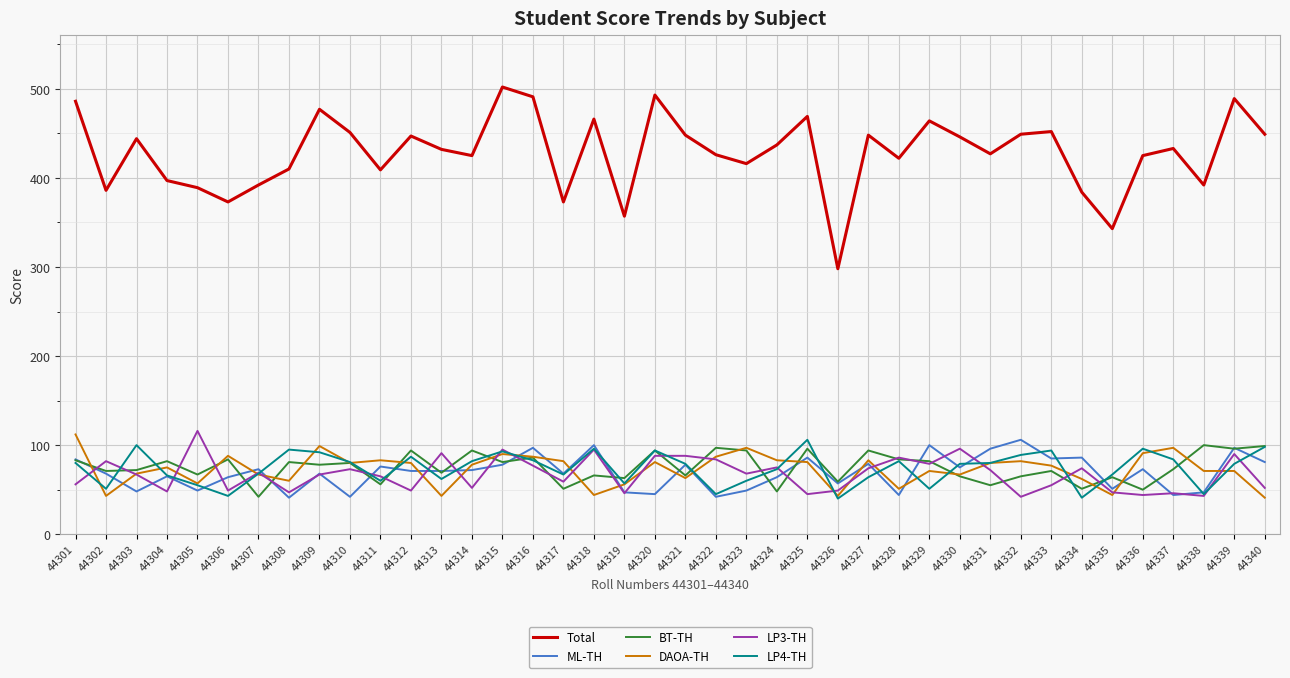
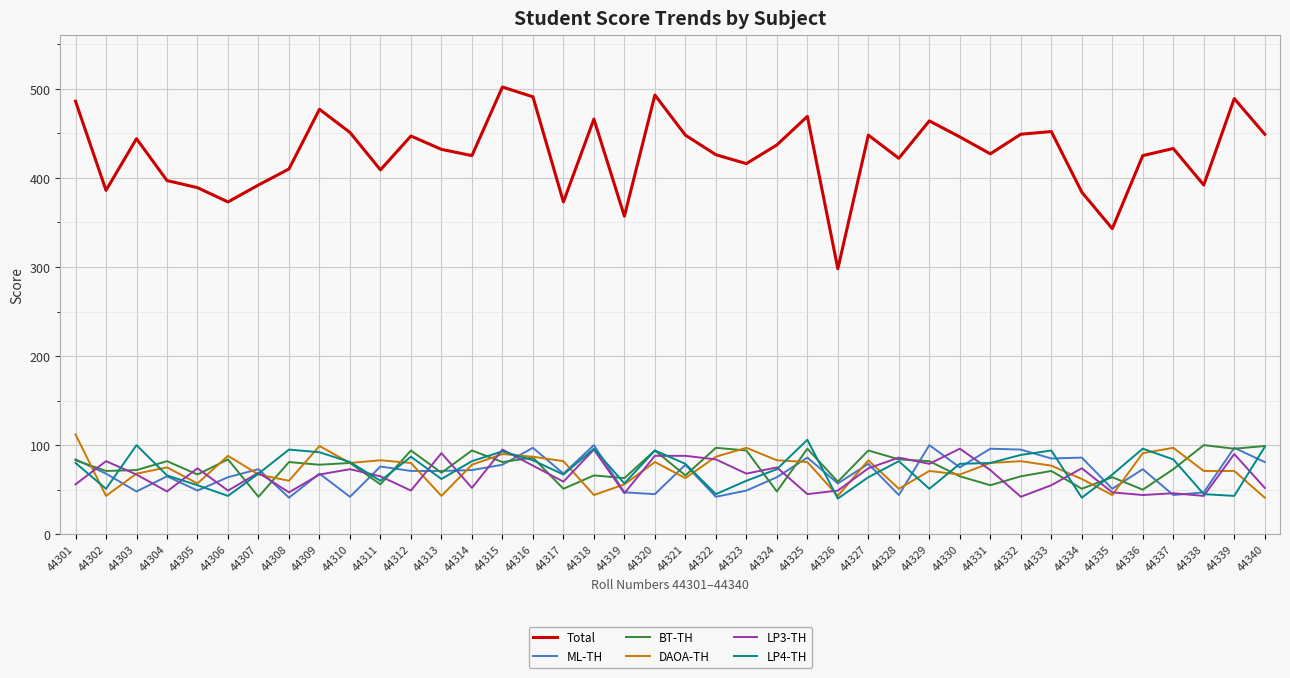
  {
    "Total": {
      "44301": 490,
      "44302": 390,
      "44303": 440,
      "44304": 400,
      "44305": 390,
      "44306": 370,
      "44307": 390,
      "44308": 410,
      "44309": 480,
      "44310": 450,
      "44311": 410,
      "44312": 450,
      "44313": 430,
      "44314": 430,
      "44315": 500,
      "44316": 490,
      "44317": 370,
      "44318": 470,
      "44319": 360,
      "44320": 490,
      "44321": 450,
      "44322": 430,
      "44323": 420,
      "44324": 440,
      "44325": 470,
      "44326": 300,
      "44327": 450,
      "44328": 420,
      "44329": 460,
      "44330": 450,
      "44331": 430,
      "44332": 450,
      "44333": 450,
      "44334": 380,
      "44335": 340,
      "44336": 430,
      "44337": 430,
      "44338": 390,
      "44339": 490,
      "44340": 450
    },
    "ML-TH": {
      "44302": 70,
      "44303": 50,
      "44305": 50,
      "44306": 60,
      "44307": 70,
      "44308": 40,
      "44310": 40,
      "44311": 80,
      "44312": 70,
      "44314": 70,
      "44315": 80,
      "44316": 100,
      "44318": 100,
      "44320": 50,
      "44322": 40,
      "44323": 50,
      "44324": 60,
      "44325": 90,
      "44327": 80,
      "44328": 40,
      "44329": 100,
      "44330": 80,
      "44331": 100,
-     "44332": 110,
+     "44332": 100,
      "44333": 90,
      "44334": 90,
      "44335": 50,
      "44336": 70,
      "44340": 80
    },
    "BT-TH": {
      "44302": 70,
      "44303": 70,
      "44304": 80,
      "44305": 70,
      "44306": 80,
      "44307": 40,
      "44308": 80,
      "44309": 80,
      "44311": 60,
      "44312": 90,
      "44314": 90,
      "44315": 80,
      "44317": 50,
      "44318": 70,
      "44319": 60,
      "44321": 70,
      "44322": 100,
      "44323": 90,
      "44324": 50,
      "44325": 100,
      "44327": 90,
      "44329": 80,
      "44331": 60,
      "44332": 70,
      "44333": 70,
      "44334": 50,
      "44335": 60,
      "44336": 50,
      "44337": 70,
      "44338": 100
    },
    "DAOA-TH": {
      "44301": 110,
      "44302": 40,
      "44304": 80,
      "44306": 90,
      "44308": 60,
      "44309": 100,
      "44311": 80,
      "44312": 80,
      "44313": 40,
      "44314": 80,
      "44315": 90,
      "44317": 80,
      "44318": 40,
      "44320": 80,
      "44321": 60,
      "44322": 90,
      "44323": 100,
      "44324": 80,
      "44325": 80,
      "44326": 40,
      "44327": 80,
      "44328": 50,
      "44329": 70,
      "44332": 80,
      "44333": 80,
      "44334": 60,
      "44335": 40,
      "44336": 90,
      "44337": 100,
      "44338": 70,
      "44339": 70,
      "44340": 40
    },
    "LP3-TH": {
      "44301": 60,
      "44302": 80,
      "44304": 50,
-     "44305": 120,
+     "44305": 70,
      "44306": 50,
      "44308": 50,
      "44310": 70,
      "44311": 70,
      "44312": 50,
      "44313": 90,
      "44314": 50,
      "44316": 80,
      "44317": 60,
      "44320": 90,
      "44321": 90,
      "44322": 80,
      "44323": 70,
      "44325": 50,
      "44326": 50,
      "44327": 70,
      "44329": 80,
      "44330": 100,
      "44331": 70,
      "44332": 40,
      "44333": 60,
      "44334": 70,
      "44335": 50,
      "44336": 40,
      "44339": 90,
      "44340": 50
    },
    "LP4-TH": {
      "44301": 80,
      "44302": 50,
      "44303": 100,
      "44306": 40,
      "44308": 100,
      "44309": 90,
      "44311": 60,
      "44312": 90,
      "44313": 60,
      "44314": 80,
      "44316": 80,
      "44322": 50,
      "44323": 60,
      "44325": 110,
      "44326": 40,
      "44327": 60,
      "44329": 50,
      "44330": 80,
      "44332": 90,
      "44333": 90,
      "44334": 40,
      "44335": 70,
      "44336": 100,
      "44337": 80,
-     "44339": 80
+     "44339": 40
    }
  }
